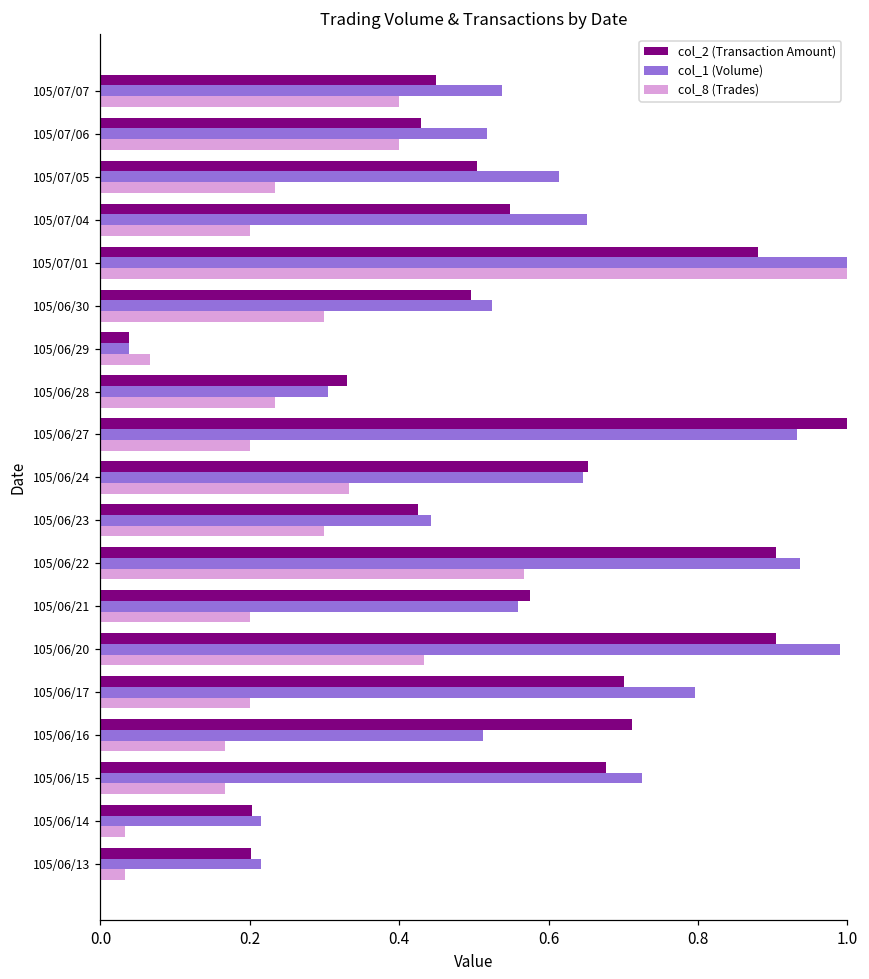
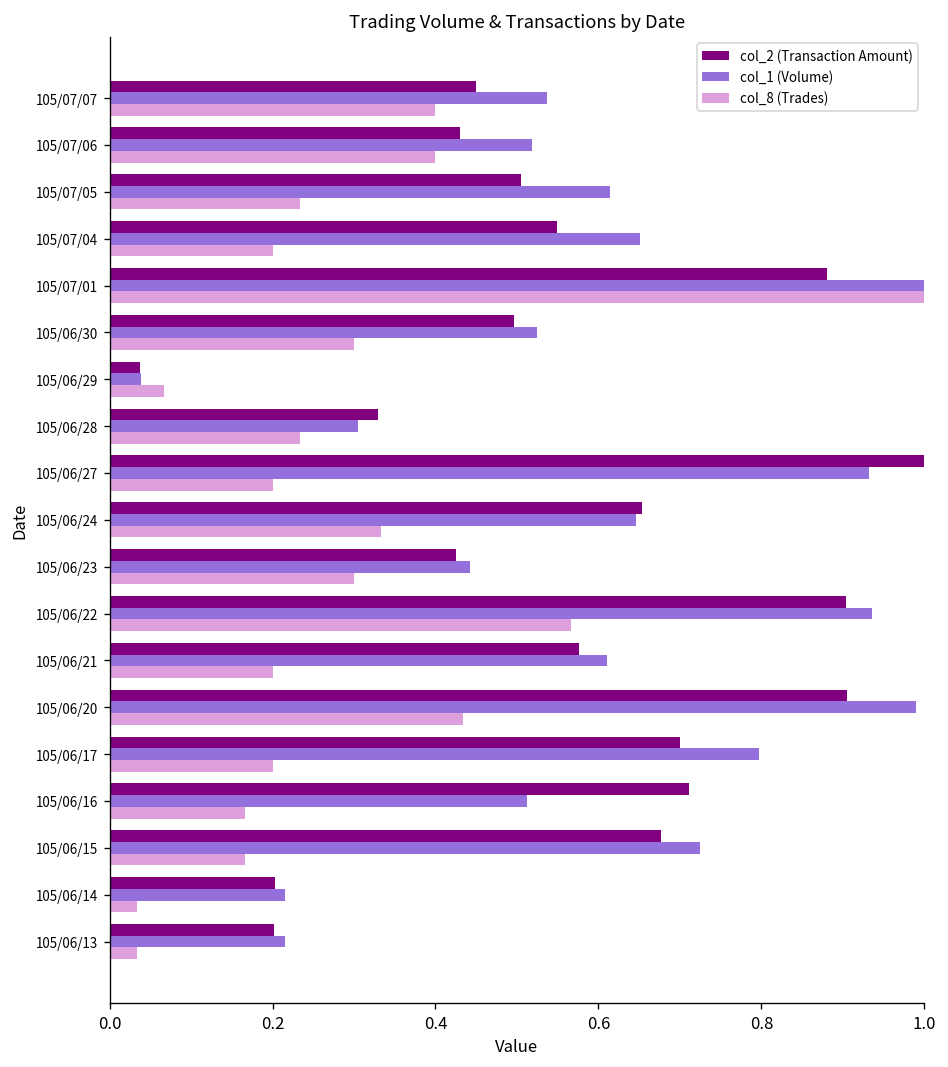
  {
    "col_2 (Transaction Amount)": {
      "105/07/07": 0.45,
      "105/07/06": 0.43,
      "105/07/05": 0.50,
      "105/07/04": 0.55,
      "105/07/01": 0.88,
      "105/06/30": 0.50,
      "105/06/29": 0.04,
      "105/06/28": 0.33,
      "105/06/27": 1.00,
      "105/06/24": 0.65,
      "105/06/23": 0.42,
      "105/06/22": 0.90,
      "105/06/21": 0.58,
      "105/06/20": 0.91,
      "105/06/17": 0.70,
      "105/06/16": 0.71,
      "105/06/15": 0.68,
      "105/06/14": 0.20,
      "105/06/13": 0.20
    },
    "col_1 (Volume)": {
      "105/07/07": 0.54,
      "105/07/06": 0.52,
      "105/07/05": 0.61,
      "105/07/04": 0.65,
      "105/07/01": 1.00,
      "105/06/30": 0.52,
      "105/06/29": 0.04,
      "105/06/28": 0.30,
      "105/06/27": 0.93,
      "105/06/24": 0.65,
      "105/06/23": 0.44,
      "105/06/22": 0.94,
-     "105/06/21": 0.56,
+     "105/06/21": 0.61,
      "105/06/20": 0.99,
      "105/06/17": 0.80,
      "105/06/16": 0.51,
      "105/06/15": 0.73,
      "105/06/14": 0.21,
      "105/06/13": 0.21
    },
    "col_8 (Trades)": {
      "105/07/07": 0.40,
      "105/07/06": 0.40,
      "105/07/05": 0.23,
      "105/07/04": 0.20,
      "105/07/01": 1.00,
      "105/06/30": 0.30,
      "105/06/29": 0.07,
      "105/06/28": 0.23,
      "105/06/27": 0.20,
      "105/06/24": 0.33,
      "105/06/23": 0.30,
      "105/06/22": 0.57,
      "105/06/21": 0.20,
      "105/06/20": 0.43,
      "105/06/17": 0.20,
      "105/06/16": 0.17,
      "105/06/15": 0.17,
      "105/06/14": 0.03,
      "105/06/13": 0.03
    }
  }
